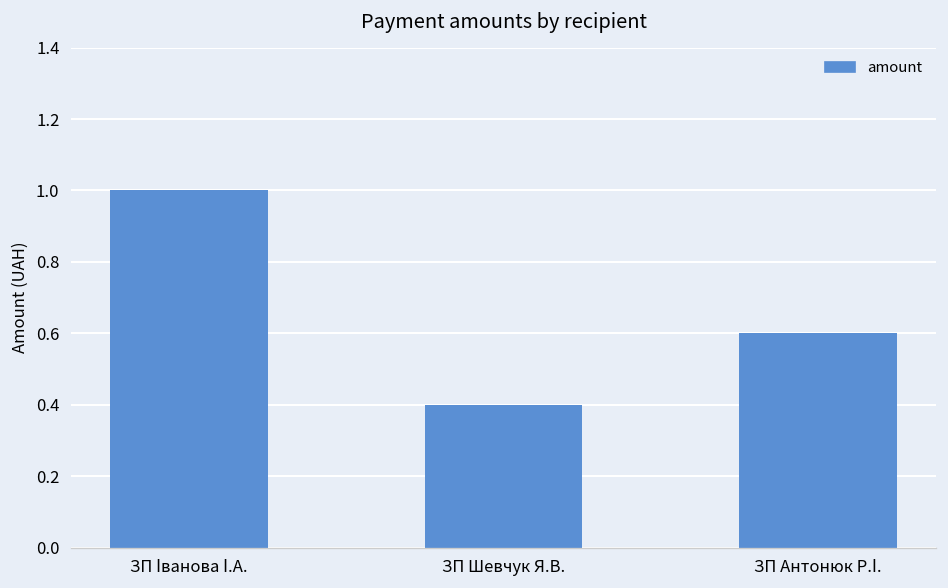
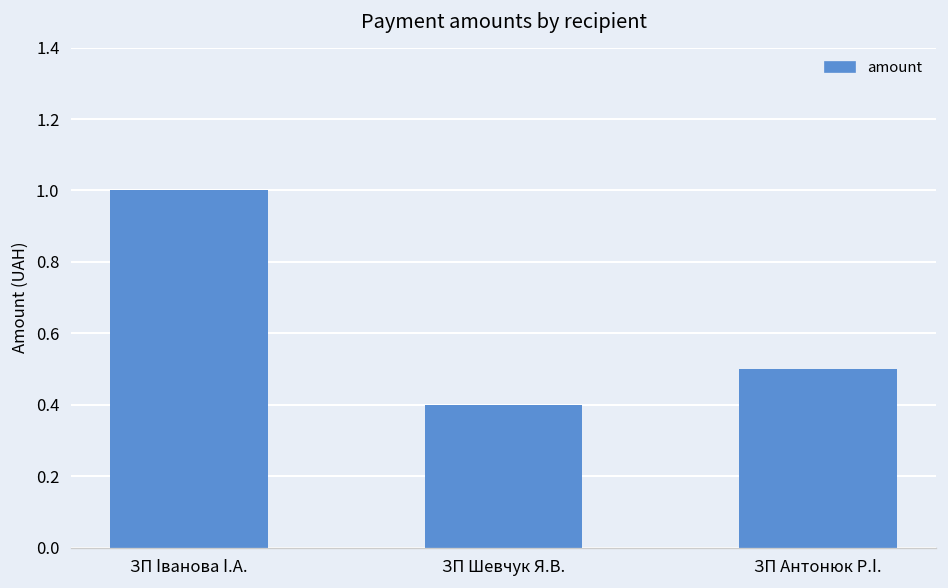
  {
    "ЗП Іванова І.А.": 1.0,
    "ЗП Шевчук Я.В.": 0.4,
-   "ЗП Антонюк Р.І.": 0.6
+   "ЗП Антонюк Р.І.": 0.5
  }
